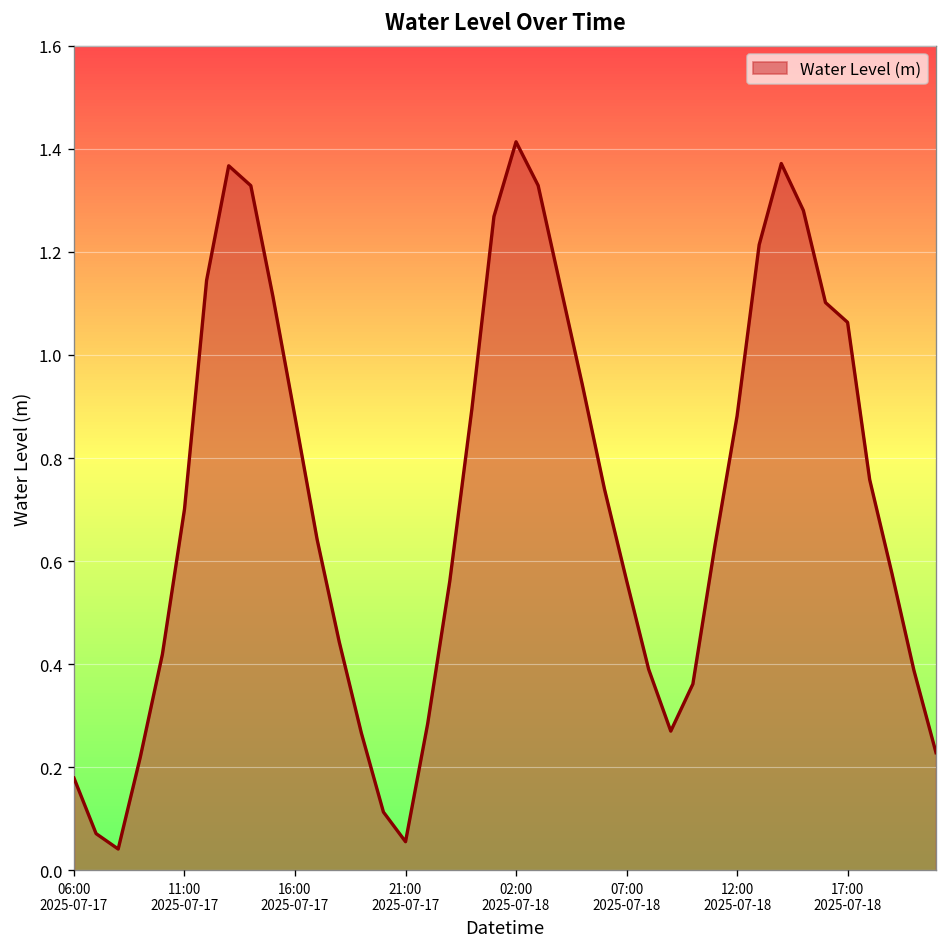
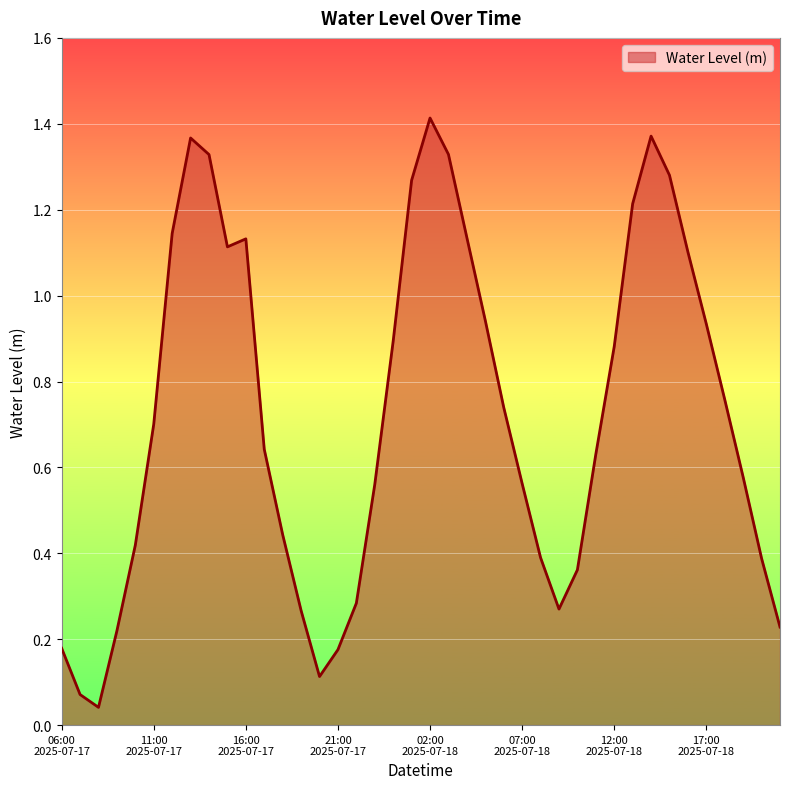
  {
    "06:00 2025-07-17": 0.18,
    "11:00 2025-07-17": 0.70,
-   "16:00 2025-07-17": 0.88,
-   "21:00 2025-07-17": 0.06,
+   "16:00 2025-07-17": 1.13,
+   "21:00 2025-07-17": 0.18,
    "02:00 2025-07-18": 1.41,
    "07:00 2025-07-18": 0.56,
    "12:00 2025-07-18": 0.88,
-   "17:00 2025-07-18": 1.06
+   "17:00 2025-07-18": 0.93
  }
